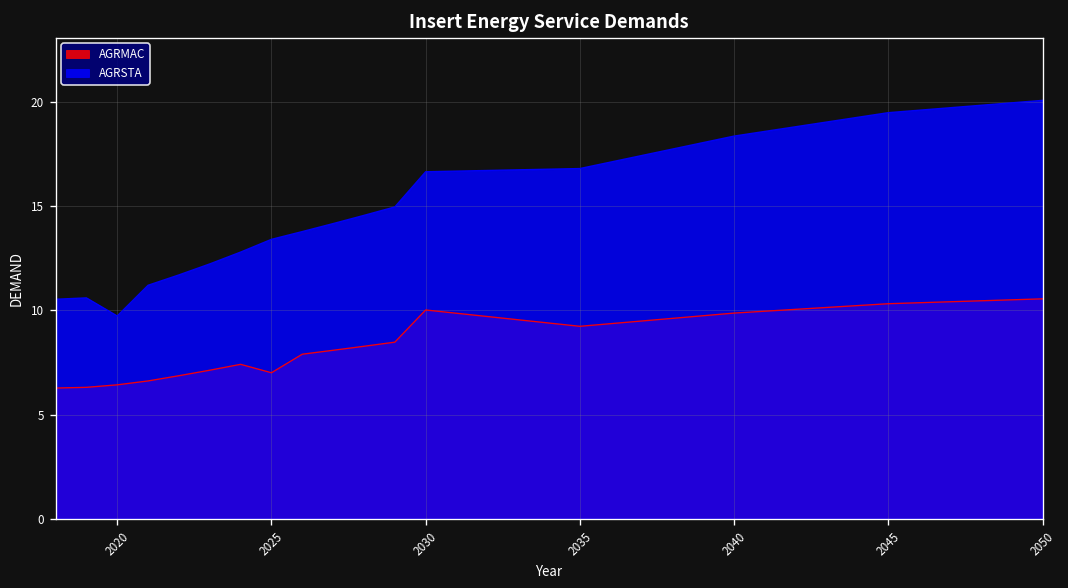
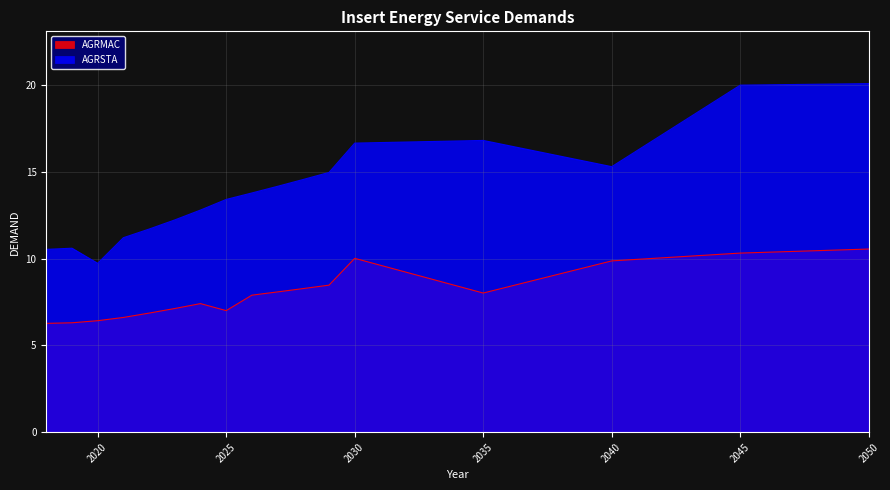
  {
    "AGRMAC": {
      "2020": 6.4,
      "2025": 7.0,
      "2030": 10.0,
-     "2035": 9.2,
+     "2035": 8.0,
      "2040": 9.9,
      "2045": 10.3,
      "2050": 10.6
    },
    "AGRSTA": {
      "2020": 9.7,
      "2025": 13.4,
      "2030": 16.7,
      "2035": 16.8,
-     "2040": 18.4,
-     "2045": 19.5,
+     "2040": 15.3,
+     "2045": 20.0,
      "2050": 20.1
    }
  }
